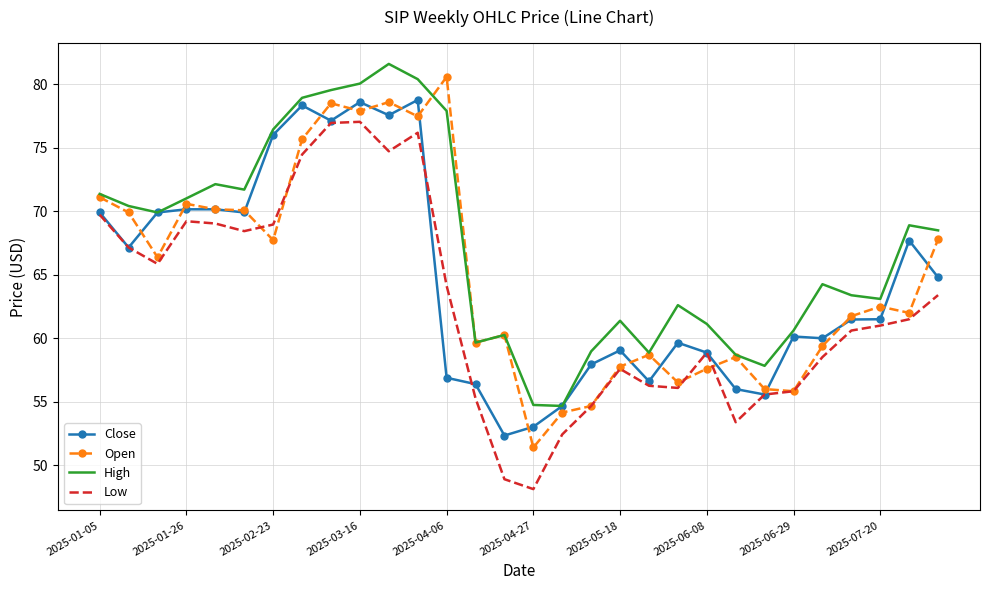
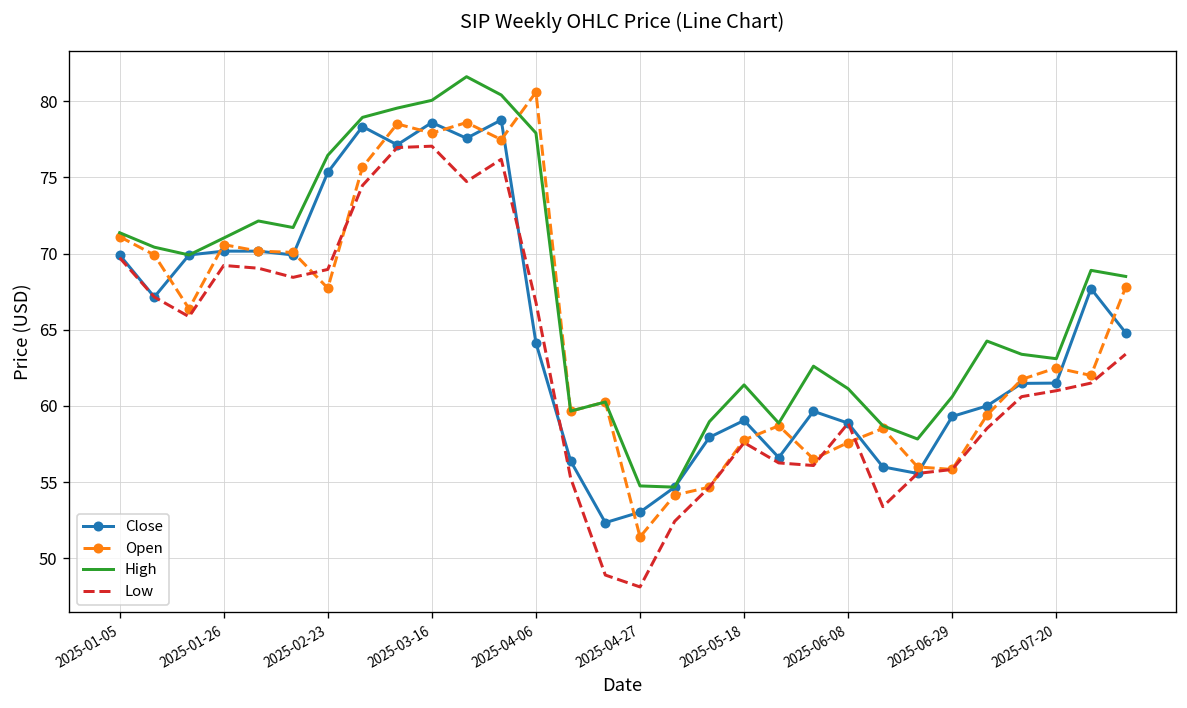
  {
    "Close": {
      "2025-01-26": 70.2,
-     "2025-02-23": 76.0,
+     "2025-02-23": 75.3,
      "2025-03-16": 78.6,
-     "2025-04-06": 56.9,
+     "2025-04-06": 64.1,
      "2025-04-27": 53.0,
      "2025-05-18": 59.1,
-     "2025-06-29": 60.1,
+     "2025-06-29": 59.3,
      "2025-07-20": 61.5
    },
    "Open": {
      "2025-01-05": 71.1,
      "2025-01-26": 70.6,
      "2025-02-23": 67.7,
      "2025-03-16": 77.9,
      "2025-04-06": 80.6,
      "2025-04-27": 51.4,
      "2025-06-08": 57.6,
      "2025-07-20": 62.5
    },
    "High": {
      "2025-01-05": 71.4,
      "2025-01-26": 71.0,
      "2025-02-23": 76.5,
      "2025-03-16": 80.1,
      "2025-04-06": 77.9,
      "2025-04-27": 54.8,
      "2025-05-18": 61.4,
      "2025-06-08": 61.1,
      "2025-06-29": 60.6,
      "2025-07-20": 63.1
    },
    "Low": {
      "2025-01-26": 69.2,
      "2025-02-23": 69.0,
      "2025-03-16": 77.1,
-     "2025-04-06": 64.1,
+     "2025-04-06": 66.8,
      "2025-04-27": 48.1,
      "2025-07-20": 61.0
    }
  }
